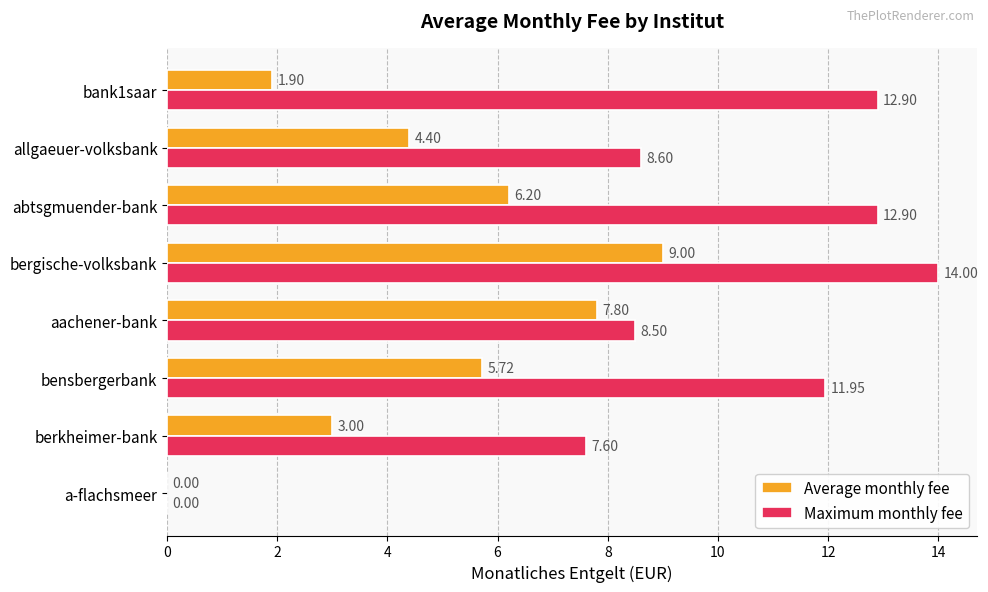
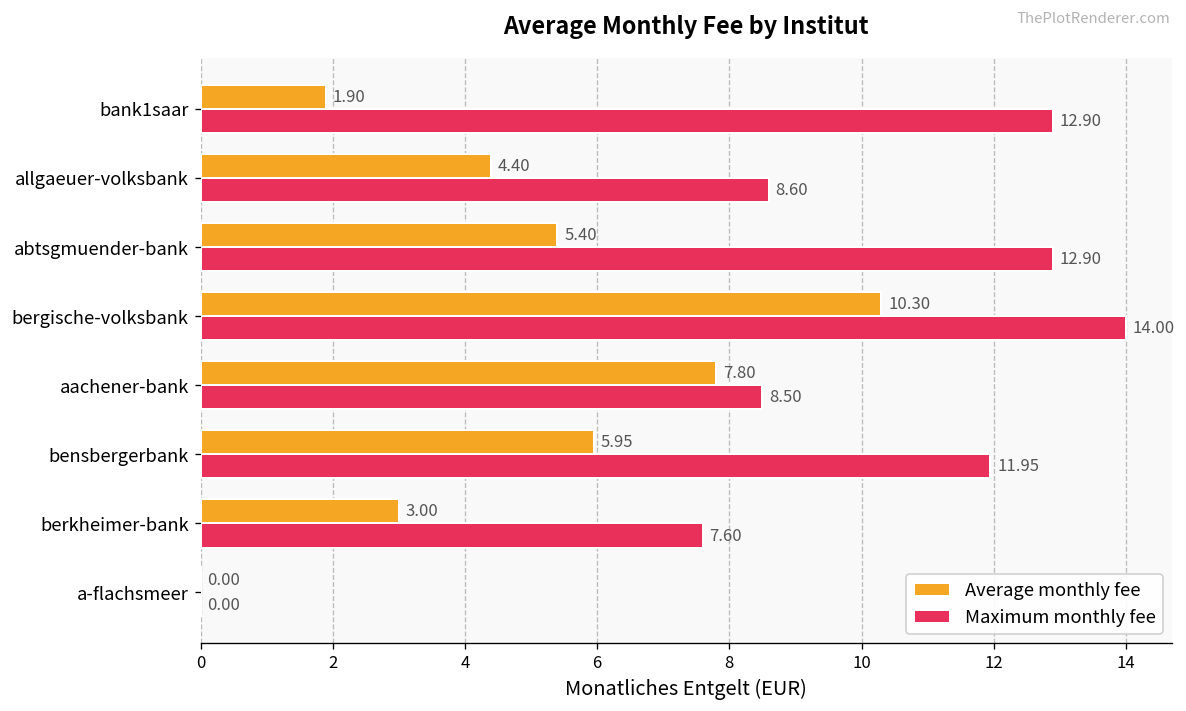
  {
    "Average monthly fee": {
      "bank1saar": 1.90,
      "allgaeuer-volksbank": 4.40,
-     "abtsgmuender-bank": 6.20,
-     "bergische-volksbank": 9.00,
+     "abtsgmuender-bank": 5.40,
+     "bergische-volksbank": 10.30,
      "aachener-bank": 7.80,
-     "bensbergerbank": 5.72,
+     "bensbergerbank": 5.95,
      "berkheimer-bank": 3.00,
      "a-flachsmeer": 0.00
    },
    "Maximum monthly fee": {
      "bank1saar": 12.90,
      "allgaeuer-volksbank": 8.60,
      "abtsgmuender-bank": 12.90,
      "bergische-volksbank": 14.00,
      "aachener-bank": 8.50,
      "bensbergerbank": 11.95,
      "berkheimer-bank": 7.60,
      "a-flachsmeer": 0.00
    }
  }
